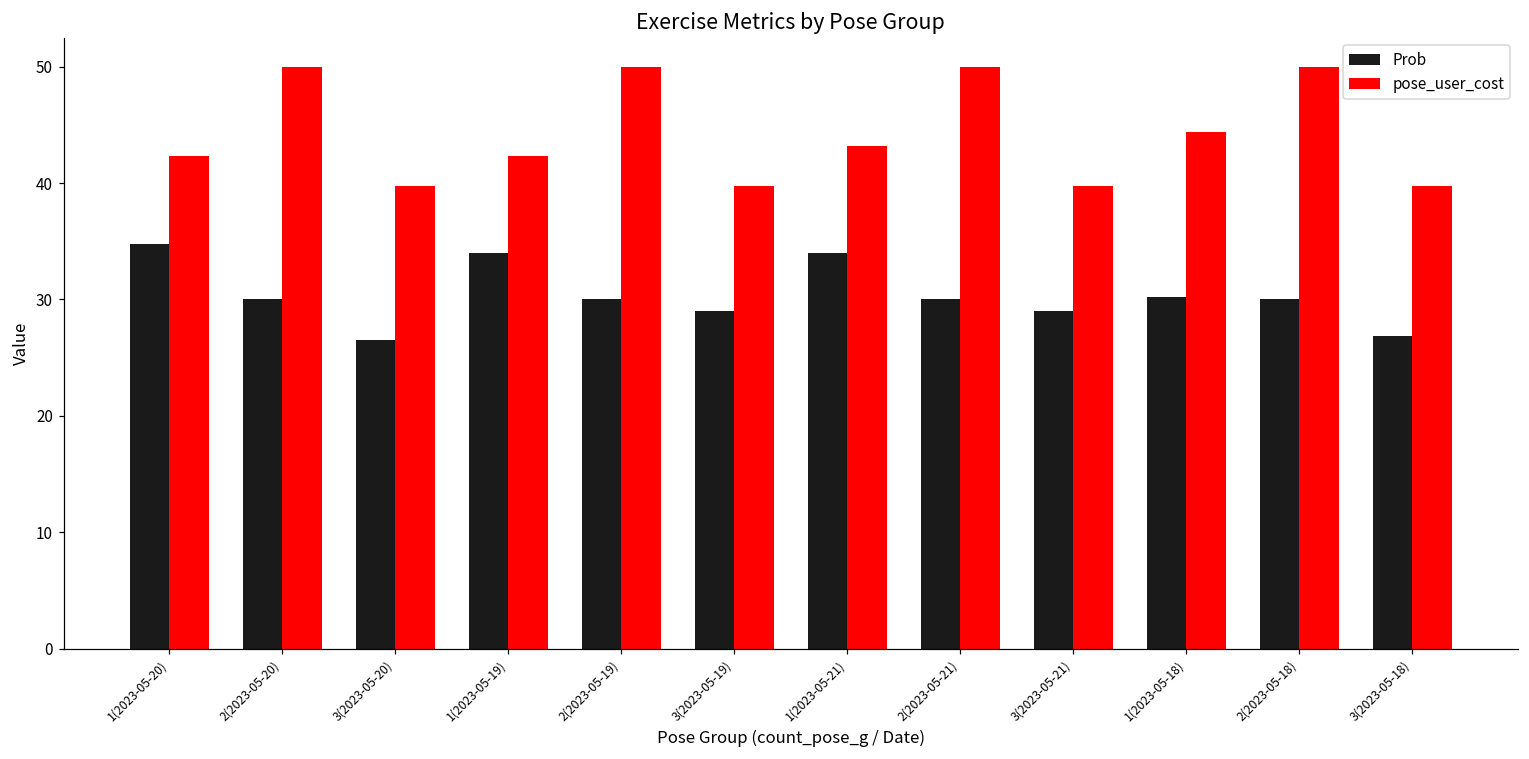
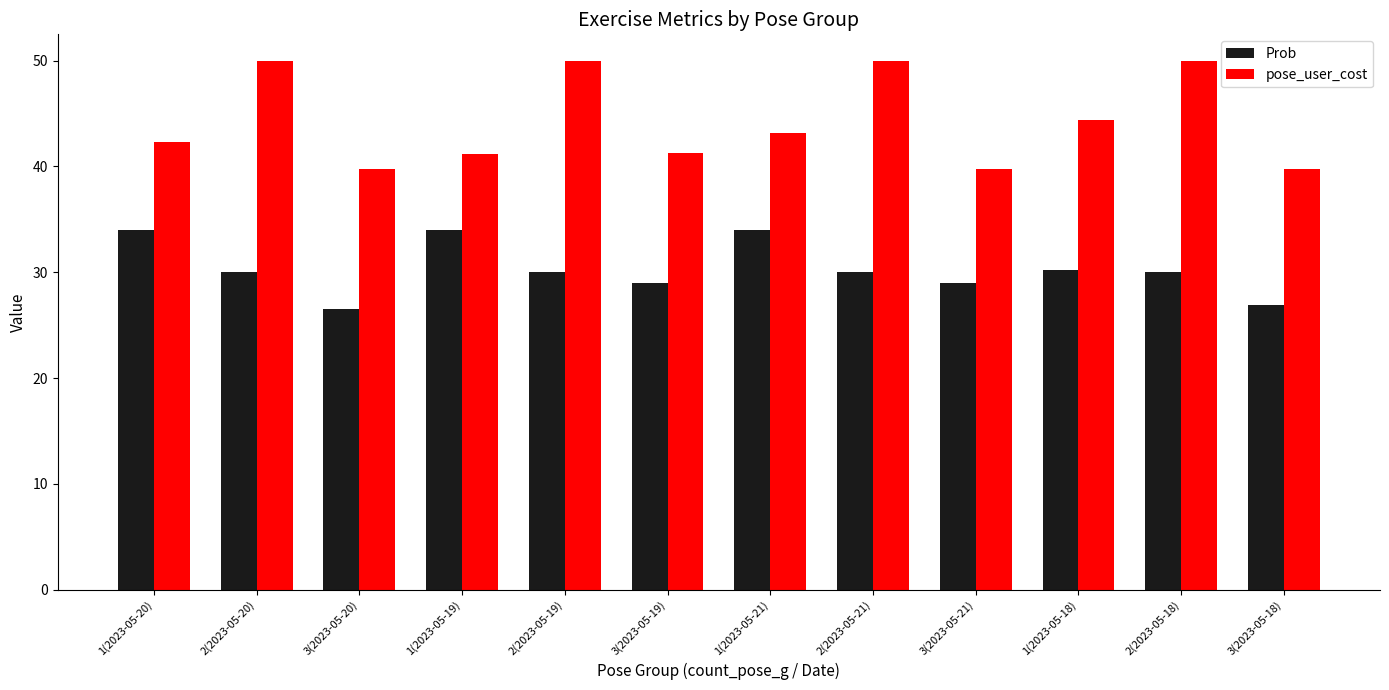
  {
    "Prob": {
-     "1(2023-05-20)": 34.8,
+     "1(2023-05-20)": 34.0,
      "2(2023-05-20)": 30.0,
      "3(2023-05-20)": 26.5,
      "1(2023-05-19)": 34.0,
      "2(2023-05-19)": 30.0,
      "3(2023-05-19)": 29.0,
      "1(2023-05-21)": 34.0,
      "2(2023-05-21)": 30.0,
      "3(2023-05-21)": 29.0,
      "1(2023-05-18)": 30.2,
      "2(2023-05-18)": 30.0,
      "3(2023-05-18)": 26.9
    },
    "pose_user_cost": {
      "1(2023-05-20)": 42.3,
      "2(2023-05-20)": 50.0,
      "3(2023-05-20)": 39.8,
-     "1(2023-05-19)": 42.3,
+     "1(2023-05-19)": 41.1,
      "2(2023-05-19)": 50.0,
-     "3(2023-05-19)": 39.8,
+     "3(2023-05-19)": 41.2,
      "1(2023-05-21)": 43.2,
      "2(2023-05-21)": 50.0,
      "3(2023-05-21)": 39.8,
      "1(2023-05-18)": 44.4,
      "2(2023-05-18)": 50.0,
      "3(2023-05-18)": 39.8
    }
  }
